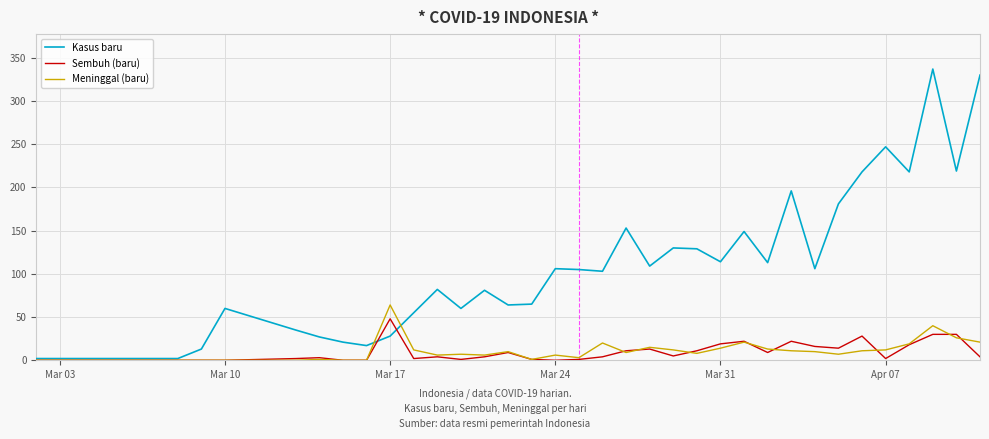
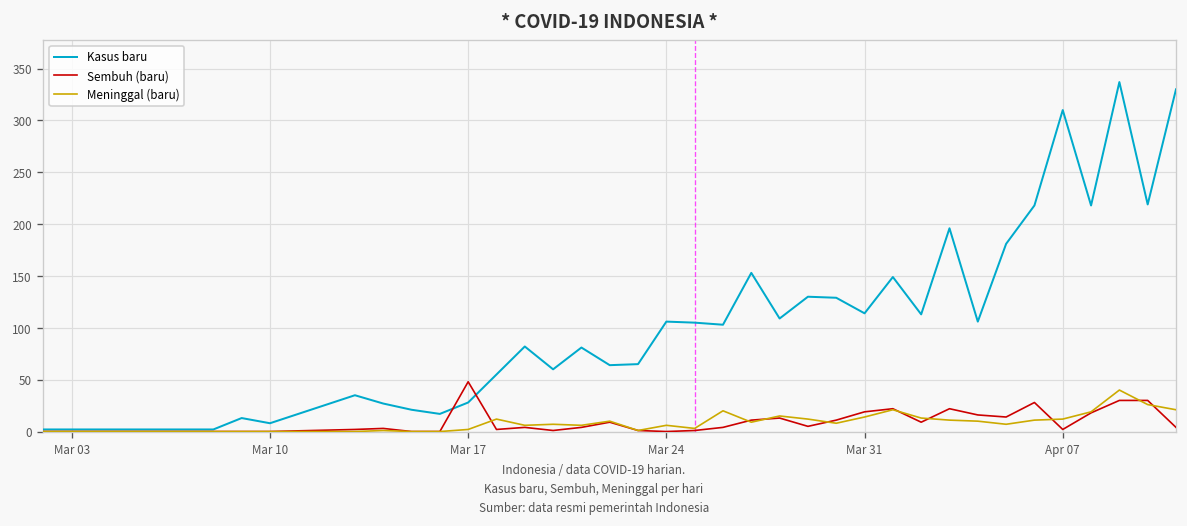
  {
    "Kasus baru": {
-     "Mar 10": 60,
+     "Mar 10": 10,
      "Mar 17": 30,
      "Mar 24": 110,
      "Mar 31": 110,
-     "Apr 07": 250
+     "Apr 07": 310
    },
    "Sembuh (baru)": {
      "Mar 17": 50,
      "Mar 24": 0,
      "Mar 31": 20,
      "Apr 07": 0
    },
    "Meninggal (baru)": {
-     "Mar 17": 60,
+     "Mar 17": 0,
      "Mar 24": 10,
      "Mar 31": 10,
      "Apr 07": 10
    }
  }
